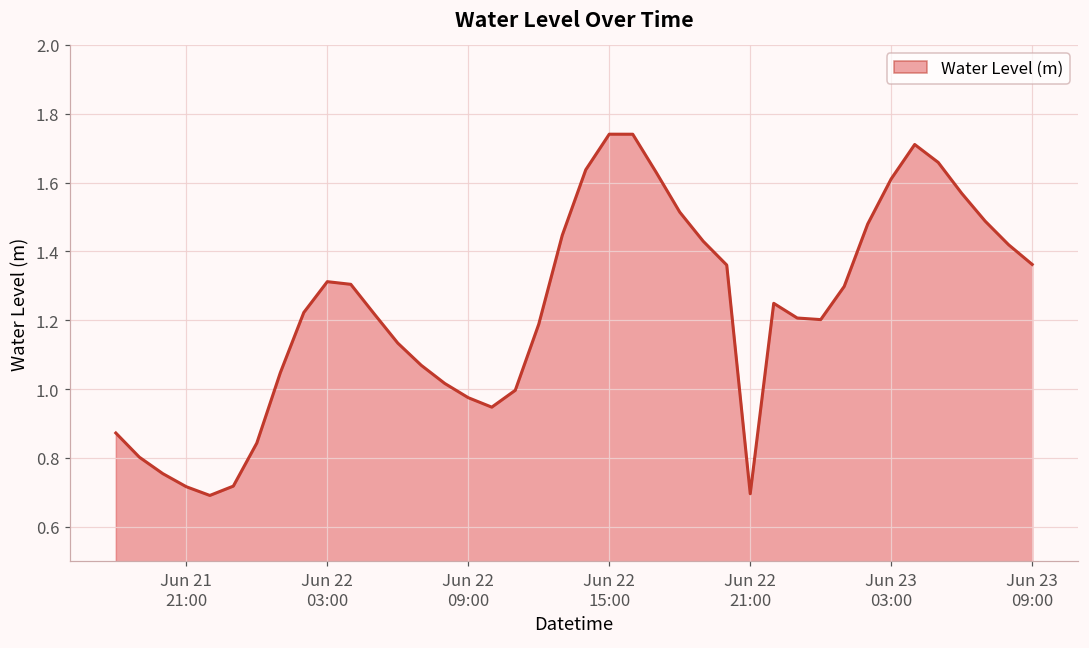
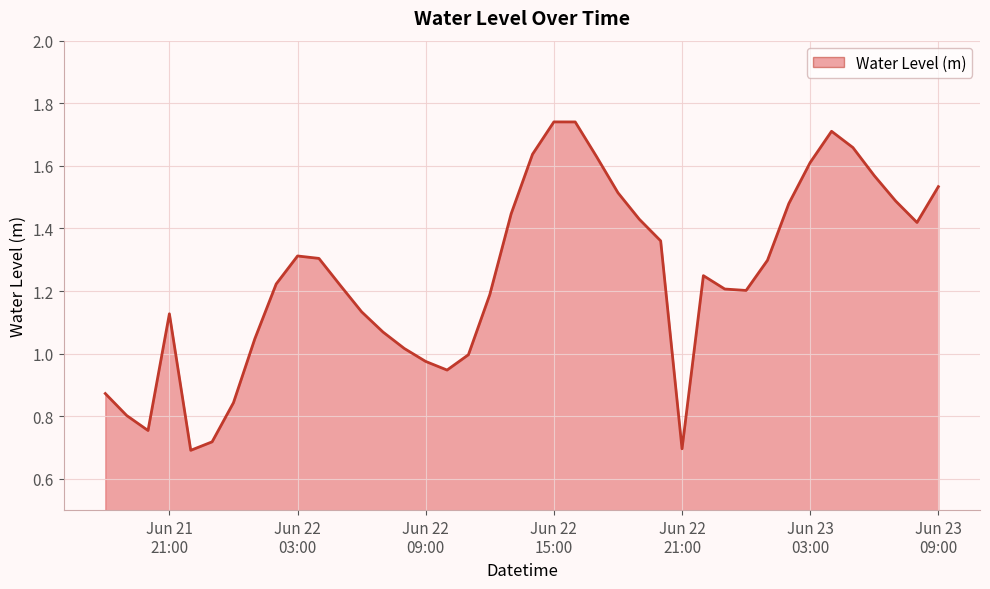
  {
-   "Jun 21 21:00": 0.72,
+   "Jun 21 21:00": 1.13,
    "Jun 22 03:00": 1.31,
    "Jun 22 09:00": 0.98,
    "Jun 22 15:00": 1.74,
    "Jun 22 21:00": 0.70,
    "Jun 23 03:00": 1.61,
-   "Jun 23 09:00": 1.36
+   "Jun 23 09:00": 1.53
  }
